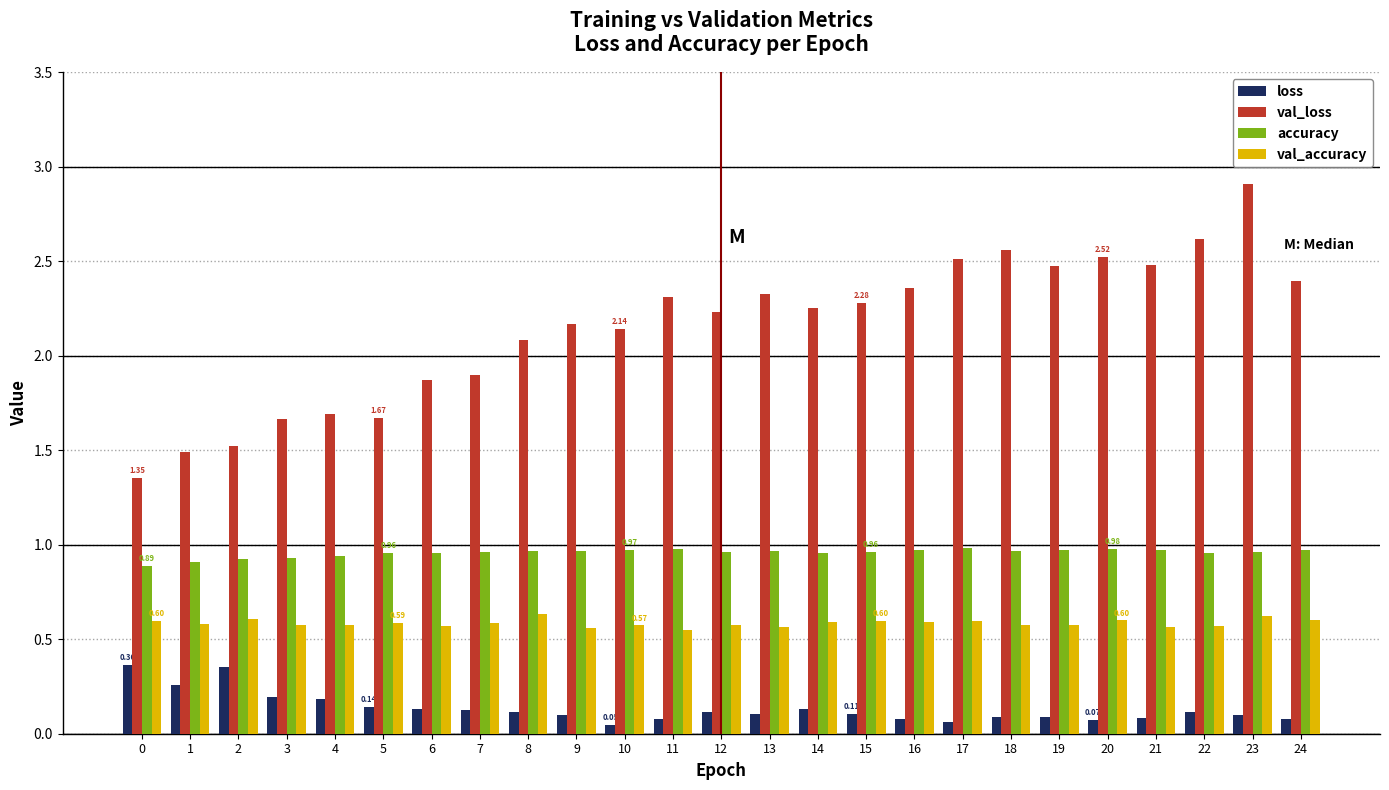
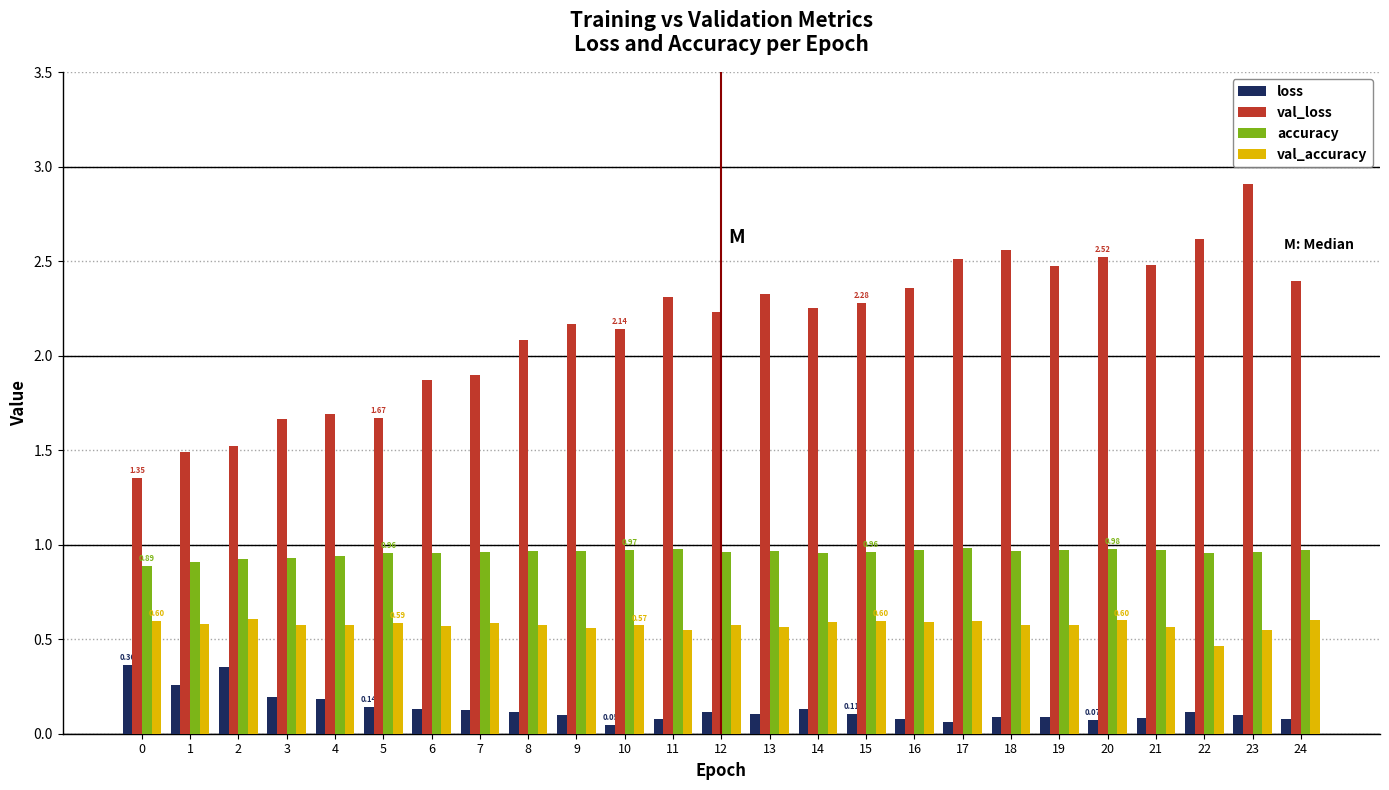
  {
    "loss": {
      "0": 0.36,
      "5": 0.14,
      "10": 0.05,
      "15": 0.11,
      "20": 0.07
    },
    "val_loss": {
      "0": 1.35,
      "5": 1.67,
      "10": 2.14,
      "15": 2.28,
      "20": 2.52
    },
    "accuracy": {
      "0": 0.89,
      "5": 0.96,
      "10": 0.97,
      "15": 0.96,
      "20": 0.98
    },
    "val_accuracy": {
      "1": 0.58,
      "2": 0.61,
      "3": 0.57,
      "4": 0.58,
      "6": 0.57,
      "7": 0.59,
-     "8": 0.63,
+     "8": 0.58,
      "9": 0.56,
      "11": 0.55,
      "12": 0.57,
      "13": 0.56,
      "14": 0.59,
      "16": 0.59,
      "17": 0.60,
      "18": 0.58,
      "19": 0.57,
      "21": 0.56,
-     "22": 0.57,
-     "23": 0.62,
+     "22": 0.46,
+     "23": 0.55,
      "24": 0.60
    }
  }
